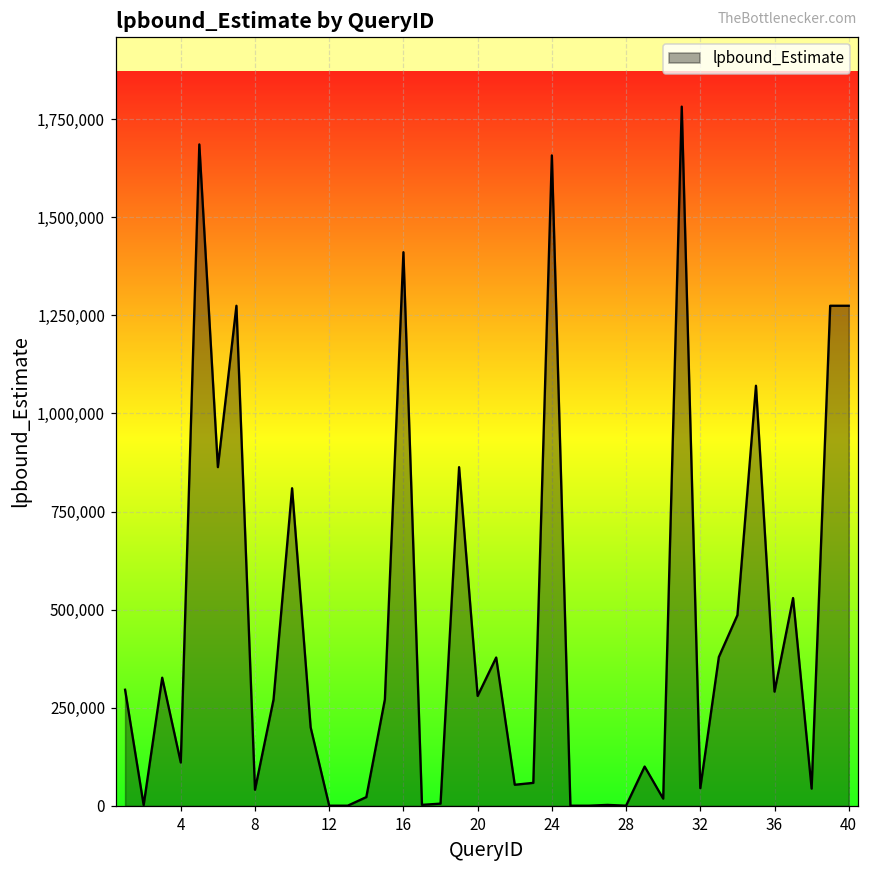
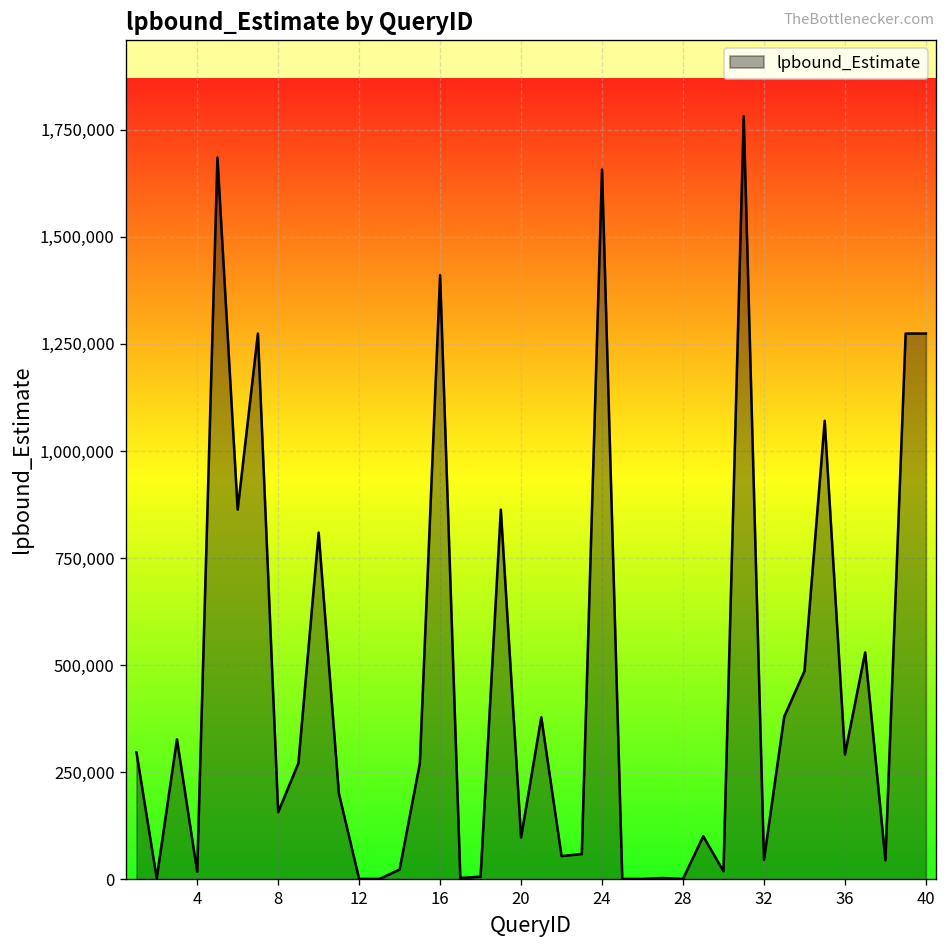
  {
-   "4": "110,000",
-   "8": "40,000",
+   "4": "20,000",
+   "8": "160,000",
    "12": "0",
    "16": "1,410,000",
-   "20": "280,000",
+   "20": "100,000",
    "24": "1,660,000",
    "28": "0",
    "32": "50,000",
    "36": "290,000",
    "40": "1,270,000"
  }
